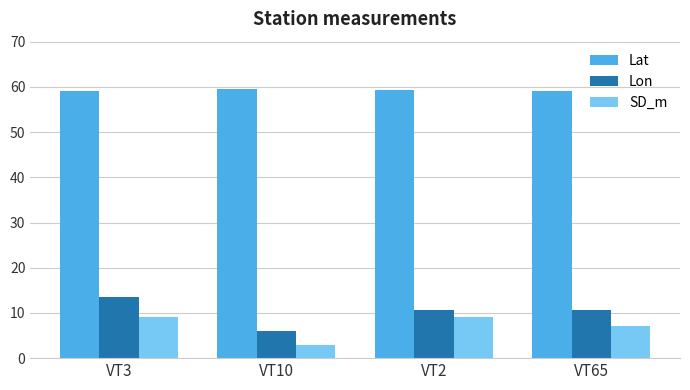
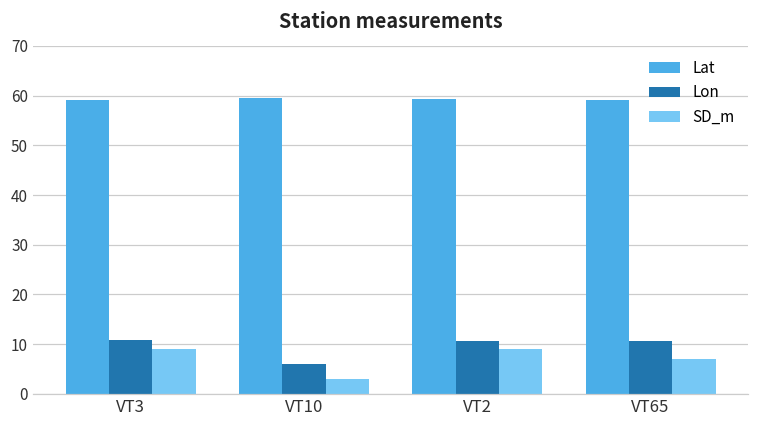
  {
    "Lon": {
-     "VT3": 13,
+     "VT3": 11,
      "VT10": 6,
      "VT2": 11,
      "VT65": 11
    }
  }
